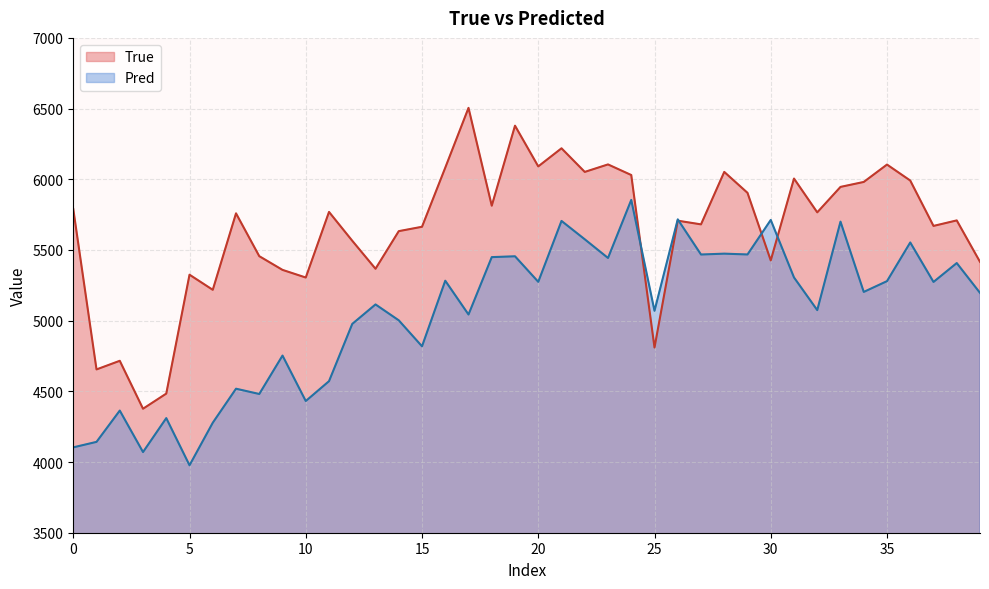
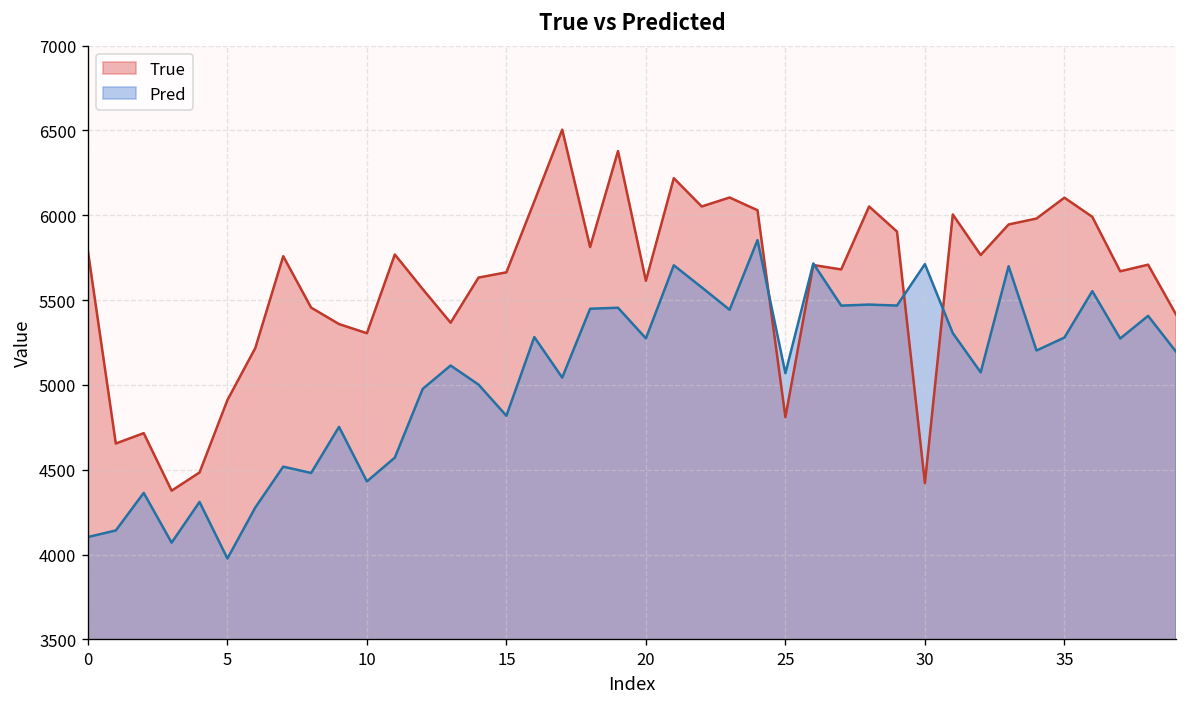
  {
    "True": {
      "0": 5790,
-     "5": 5330,
+     "5": 4910,
      "10": 5310,
      "15": 5660,
-     "20": 6090,
+     "20": 5610,
      "25": 4810,
-     "30": 5430,
+     "30": 4420,
      "35": 6100
    },
    "Pred": {
      "0": 4100,
      "5": 3980,
      "10": 4430,
      "15": 4820,
      "20": 5270,
      "25": 5070,
      "30": 5710,
      "35": 5280
    }
  }
